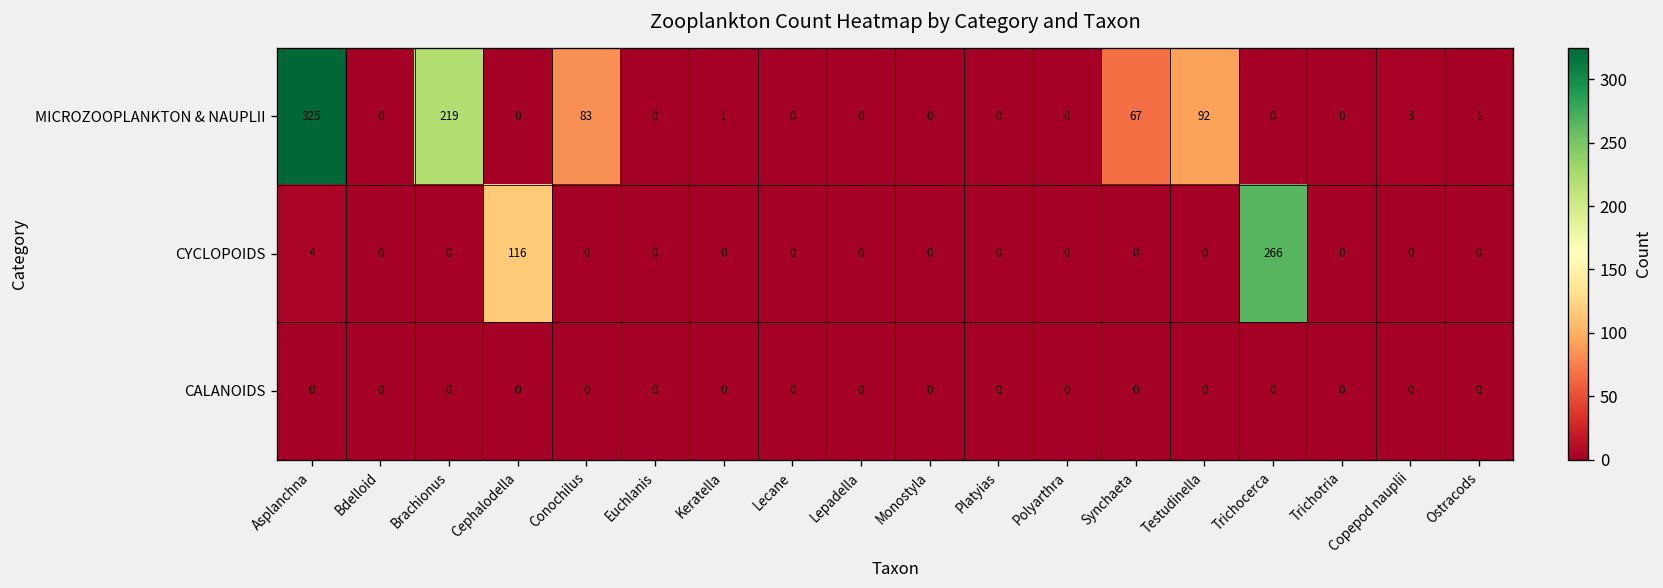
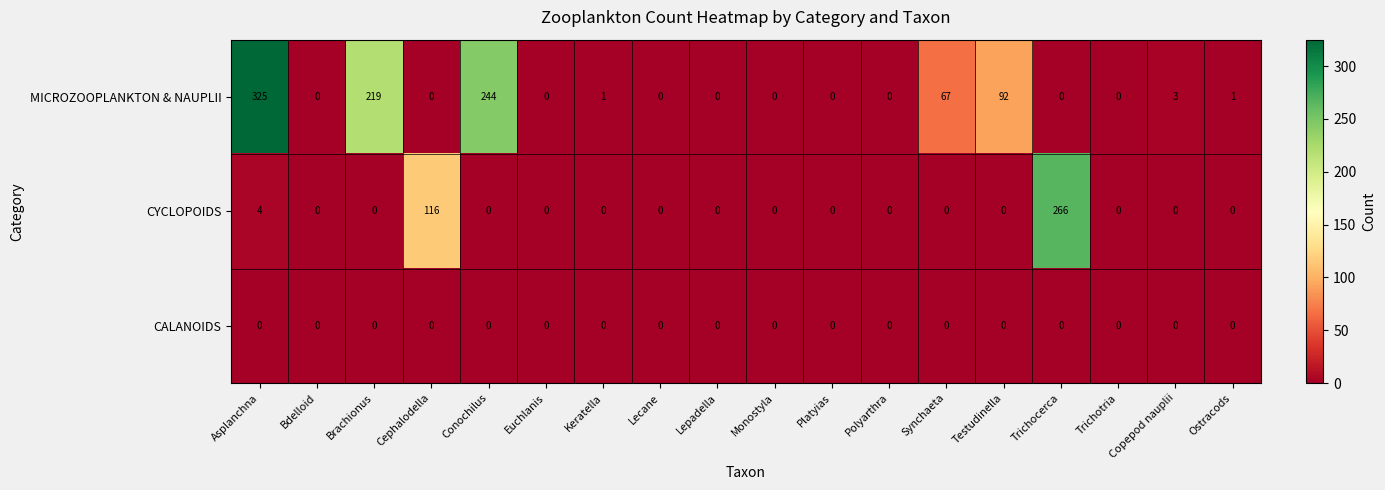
  {
    "MICROZOOPLANKTON & NAUPLII": {
      "Asplanchna": 325,
      "Bdelloid": 0,
      "Brachionus": 219,
      "Cephalodella": 0,
-     "Conochilus": 83,
+     "Conochilus": 244,
      "Euchlanis": 0,
      "Keratella": 1,
      "Lecane": 0,
      "Lepadella": 0,
      "Monostyla": 0,
      "Platyias": 0,
      "Polyarthra": 0,
      "Synchaeta": 67,
      "Testudinella": 92,
      "Trichocerca": 0,
      "Trichotria": 0,
      "Copepod nauplii": 3,
      "Ostracods": 1
    },
    "CYCLOPOIDS": {
      "Asplanchna": 4,
      "Bdelloid": 0,
      "Brachionus": 0,
      "Cephalodella": 116,
      "Conochilus": 0,
      "Euchlanis": 0,
      "Keratella": 0,
      "Lecane": 0,
      "Lepadella": 0,
      "Monostyla": 0,
      "Platyias": 0,
      "Polyarthra": 0,
      "Synchaeta": 0,
      "Testudinella": 0,
      "Trichocerca": 266,
      "Trichotria": 0,
      "Copepod nauplii": 0,
      "Ostracods": 0
    },
    "CALANOIDS": {
      "Asplanchna": 0,
      "Bdelloid": 0,
      "Brachionus": 0,
      "Cephalodella": 0,
      "Conochilus": 0,
      "Euchlanis": 0,
      "Keratella": 0,
      "Lecane": 0,
      "Lepadella": 0,
      "Monostyla": 0,
      "Platyias": 0,
      "Polyarthra": 0,
      "Synchaeta": 0,
      "Testudinella": 0,
      "Trichocerca": 0,
      "Trichotria": 0,
      "Copepod nauplii": 0,
      "Ostracods": 0
    }
  }
